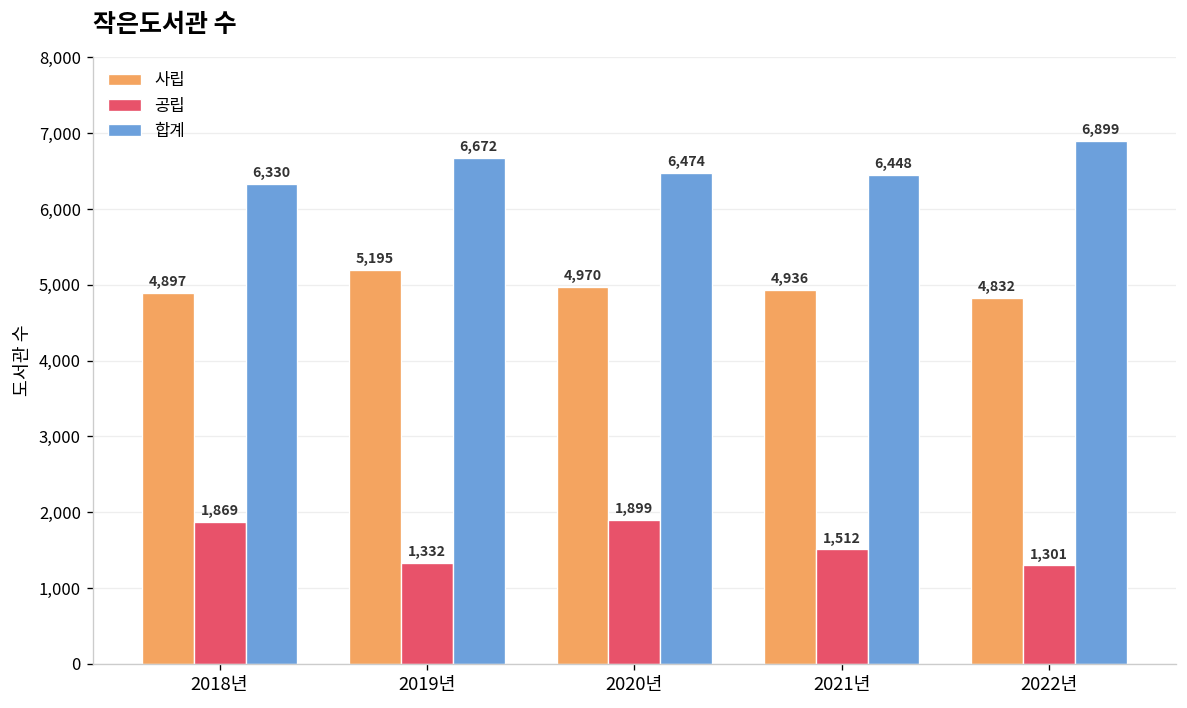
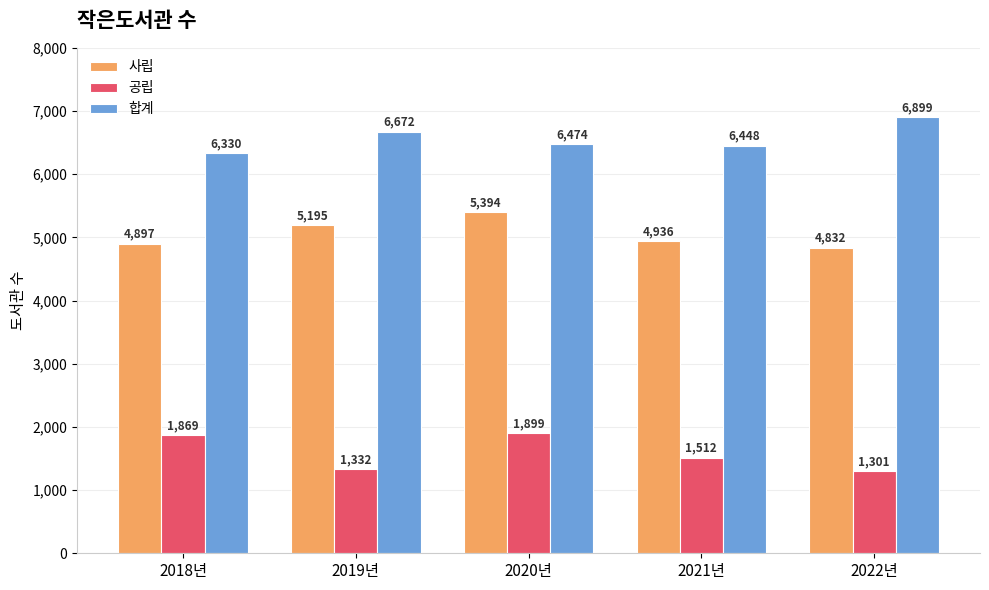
  {
    "사립": {
      "2018년": "4,897",
      "2019년": "5,195",
-     "2020년": "4,970",
+     "2020년": "5,394",
      "2021년": "4,936",
      "2022년": "4,832"
    },
    "공립": {
      "2018년": "1,869",
      "2019년": "1,332",
      "2020년": "1,899",
      "2021년": "1,512",
      "2022년": "1,301"
    },
    "합계": {
      "2018년": "6,330",
      "2019년": "6,672",
      "2020년": "6,474",
      "2021년": "6,448",
      "2022년": "6,899"
    }
  }
